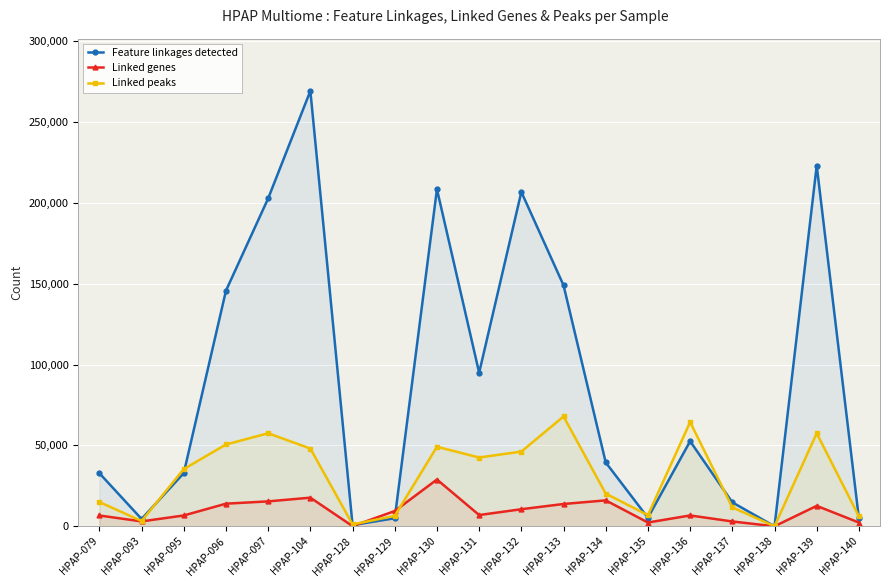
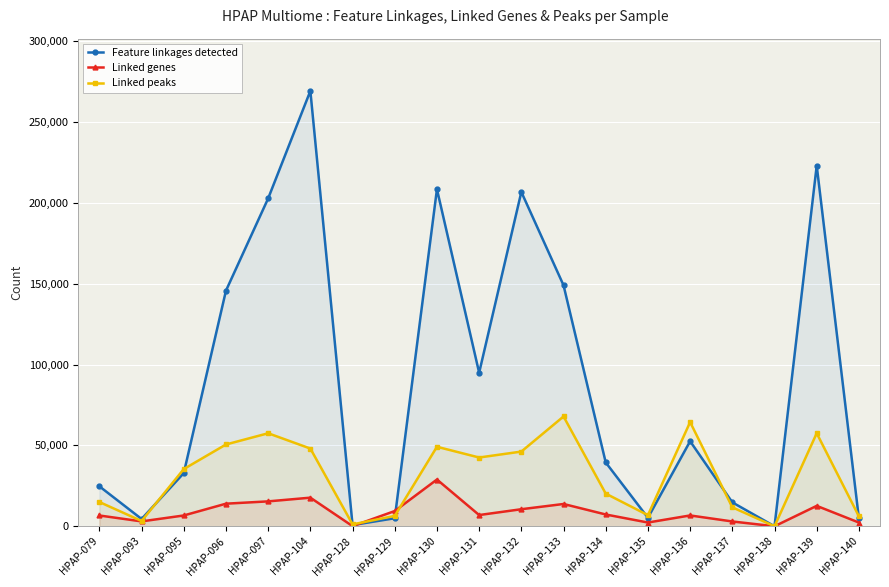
  {
    "Feature linkages detected": {
-     "HPAP-079": "33,000",
+     "HPAP-079": "25,000",
      "HPAP-095": "33,000",
      "HPAP-096": "146,000",
      "HPAP-097": "203,000",
      "HPAP-104": "269,000",
      "HPAP-130": "208,000",
      "HPAP-131": "95,000",
      "HPAP-132": "207,000",
      "HPAP-133": "149,000",
      "HPAP-134": "39,000",
      "HPAP-135": "5,000",
      "HPAP-136": "53,000",
      "HPAP-137": "15,000",
      "HPAP-139": "223,000"
    },
    "Linked genes": {
      "HPAP-079": "7,000",
      "HPAP-095": "7,000",
      "HPAP-096": "14,000",
      "HPAP-097": "15,000",
      "HPAP-104": "18,000",
      "HPAP-129": "9,000",
      "HPAP-130": "29,000",
      "HPAP-131": "7,000",
      "HPAP-132": "11,000",
      "HPAP-133": "14,000",
-     "HPAP-134": "16,000",
+     "HPAP-134": "7,000",
      "HPAP-135": "2,000",
      "HPAP-136": "7,000",
      "HPAP-137": "3,000",
      "HPAP-139": "13,000",
      "HPAP-140": "2,000"
    },
    "Linked peaks": {
      "HPAP-079": "15,000",
      "HPAP-095": "35,000",
      "HPAP-096": "51,000",
      "HPAP-097": "58,000",
      "HPAP-104": "48,000",
      "HPAP-130": "49,000",
      "HPAP-131": "43,000",
      "HPAP-132": "46,000",
      "HPAP-133": "68,000",
      "HPAP-134": "20,000",
      "HPAP-135": "7,000",
      "HPAP-136": "64,000",
      "HPAP-137": "12,000",
      "HPAP-139": "58,000"
    }
  }
